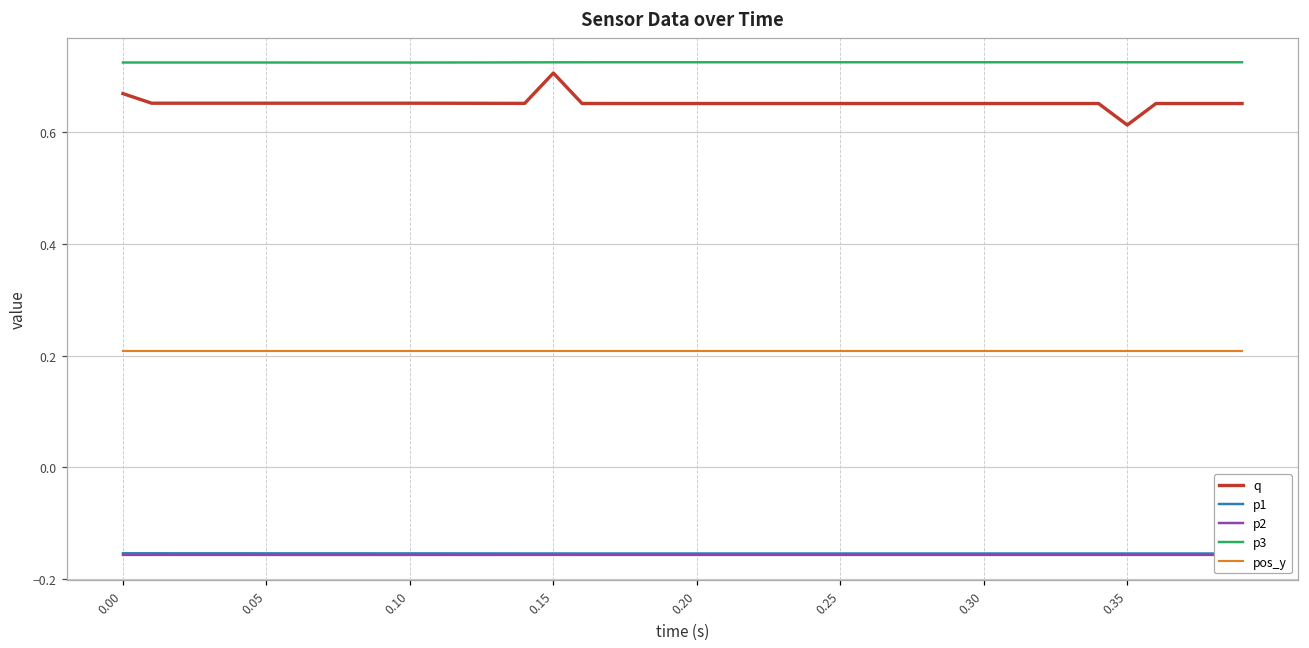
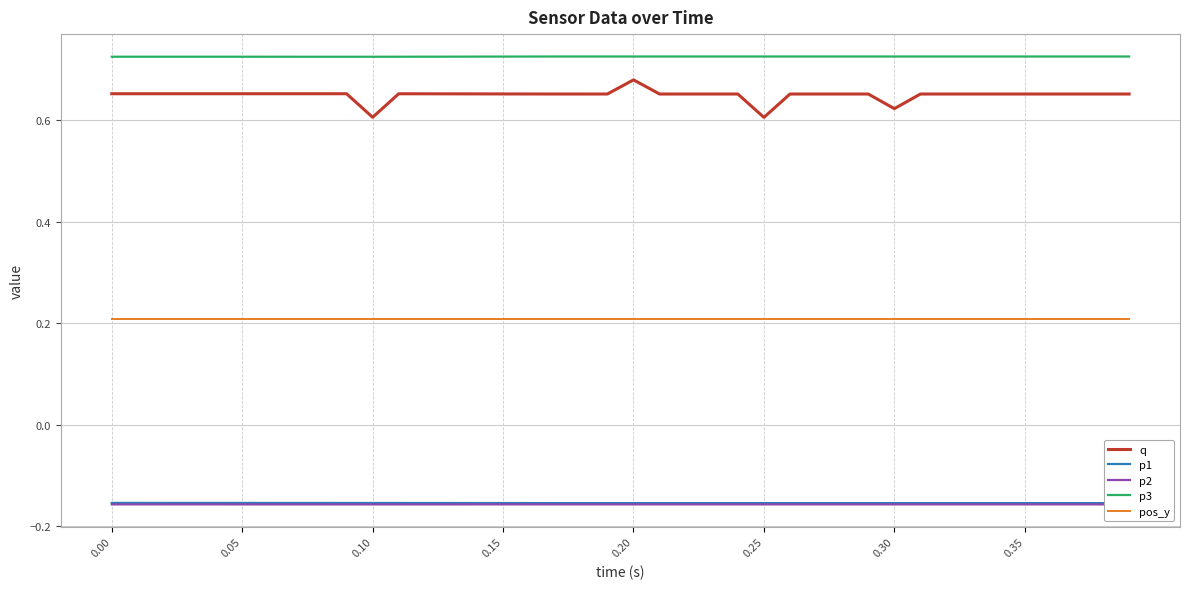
  {
    "q": {
-     "0.00": 0.67,
+     "0.00": 0.65,
      "0.05": 0.65,
-     "0.10": 0.65,
-     "0.15": 0.71,
-     "0.20": 0.65,
-     "0.25": 0.65,
-     "0.30": 0.65,
-     "0.35": 0.61
+     "0.10": 0.61,
+     "0.15": 0.65,
+     "0.20": 0.68,
+     "0.25": 0.61,
+     "0.30": 0.62,
+     "0.35": 0.65
    },
    "p3": {
      "0.00": 0.73,
      "0.05": 0.73,
      "0.10": 0.73,
      "0.15": 0.73,
      "0.20": 0.73,
      "0.25": 0.73,
      "0.30": 0.73,
      "0.35": 0.73
    },
    "pos_y": {
      "0.00": 0.21,
      "0.05": 0.21,
      "0.10": 0.21,
      "0.15": 0.21,
      "0.20": 0.21,
      "0.25": 0.21,
      "0.30": 0.21,
      "0.35": 0.21
    }
  }
